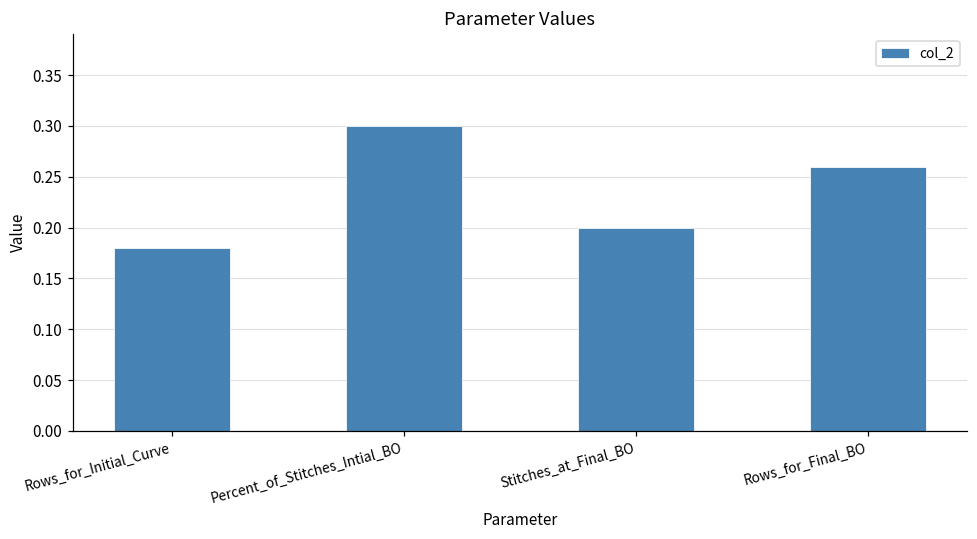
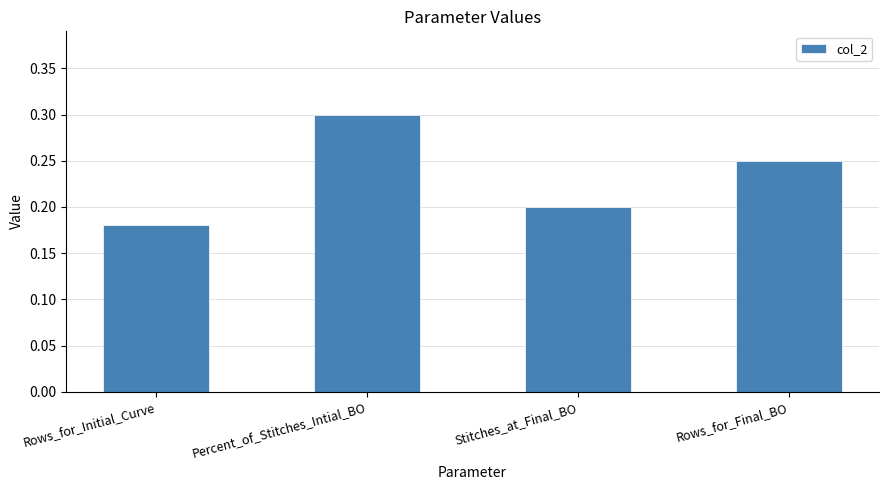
  {
    "Rows_for_Initial_Curve": 0.18,
    "Percent_of_Stitches_Intial_BO": 0.30,
    "Stitches_at_Final_BO": 0.20,
-   "Rows_for_Final_BO": 0.26
+   "Rows_for_Final_BO": 0.25
  }
